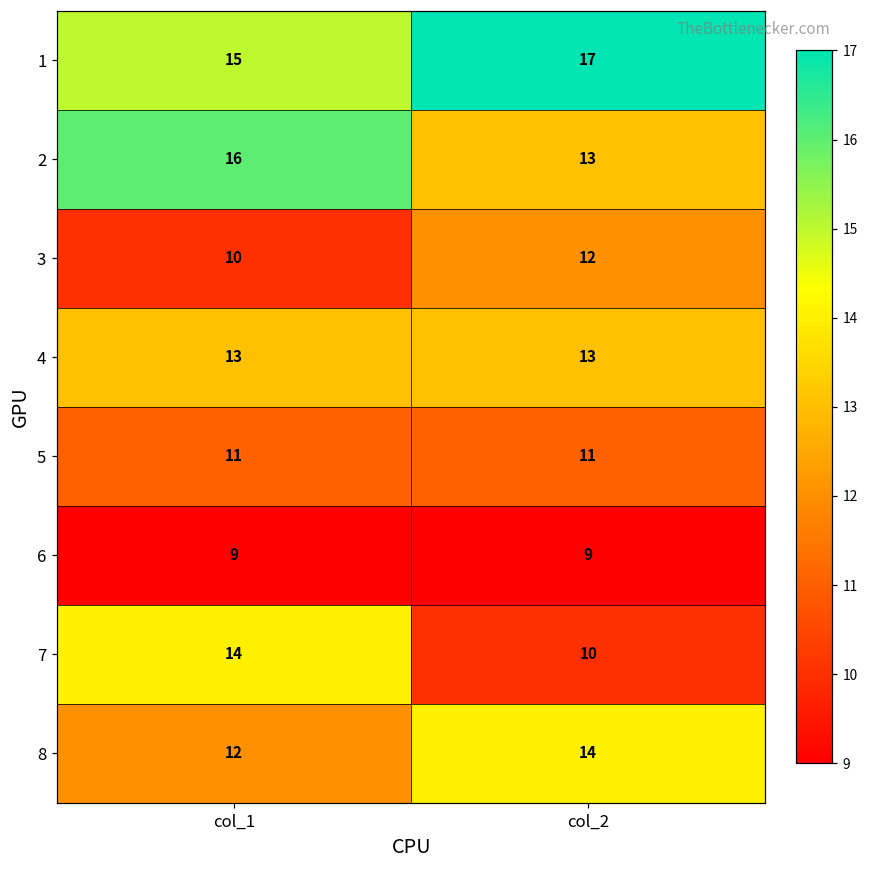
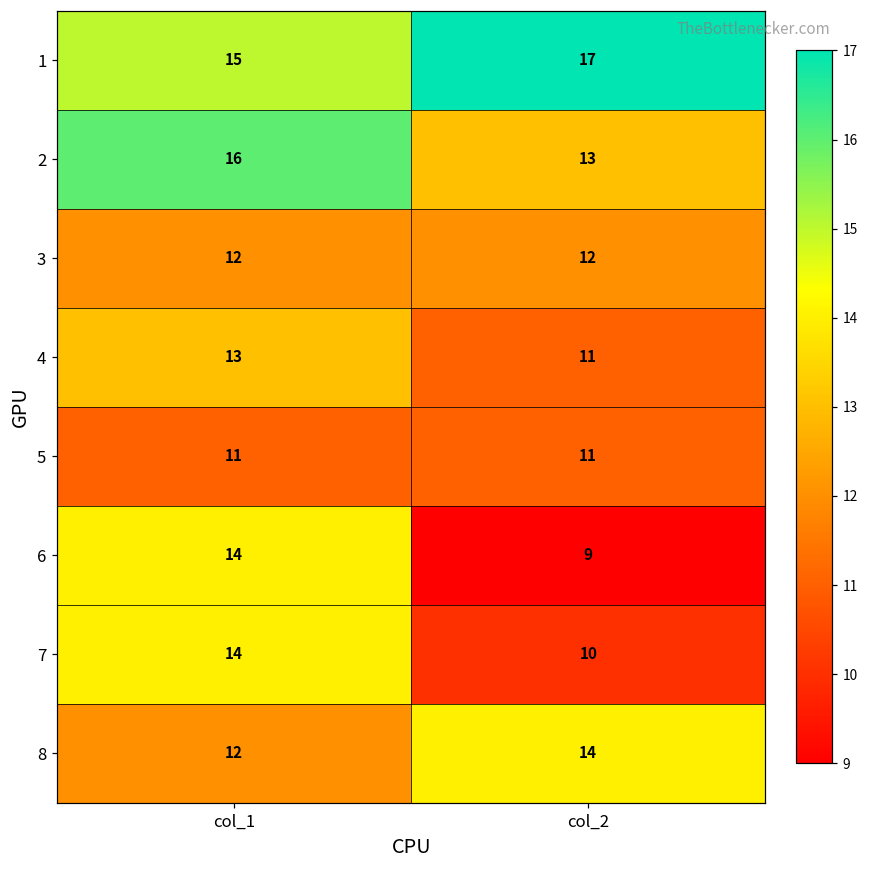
  {
    "1": {
      "col_1": 15,
      "col_2": 17
    },
    "2": {
      "col_1": 16,
      "col_2": 13
    },
    "3": {
-     "col_1": 10,
+     "col_1": 12,
      "col_2": 12
    },
    "4": {
      "col_1": 13,
-     "col_2": 13
+     "col_2": 11
    },
    "5": {
      "col_1": 11,
      "col_2": 11
    },
    "6": {
-     "col_1": 9,
+     "col_1": 14,
      "col_2": 9
    },
    "7": {
      "col_1": 14,
      "col_2": 10
    },
    "8": {
      "col_1": 12,
      "col_2": 14
    }
  }
